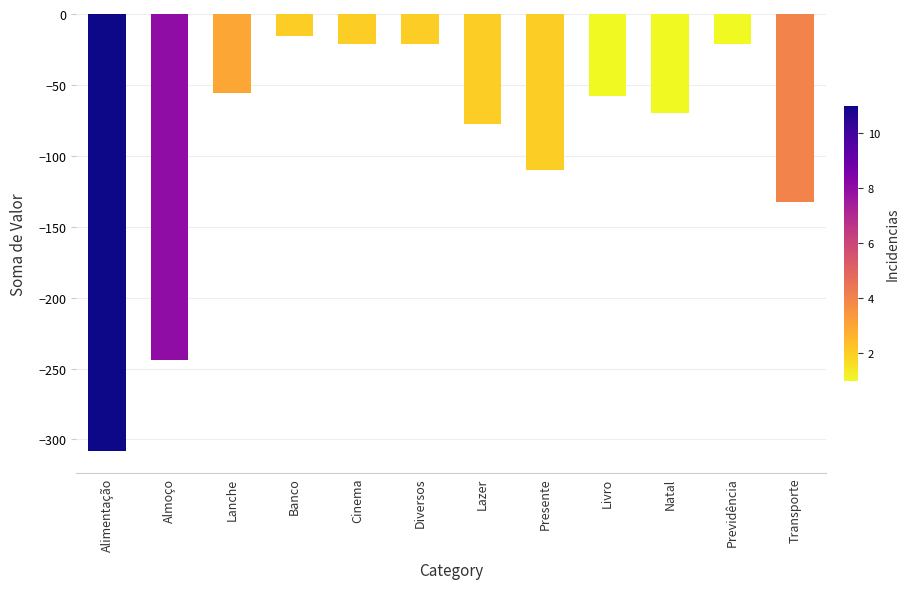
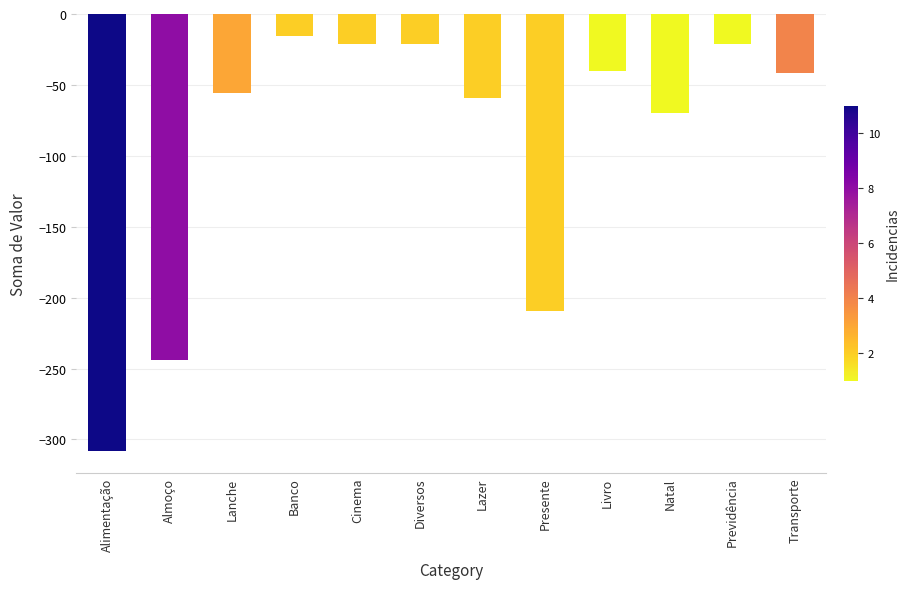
  {
    "Alimentação": -308,
    "Almoço": -244,
    "Lanche": -56,
    "Banco": -16,
    "Cinema": -22,
    "Diversos": -21,
-   "Lazer": -78,
-   "Presente": -110,
-   "Livro": -58,
+   "Lazer": -59,
+   "Presente": -209,
+   "Livro": -40,
    "Natal": -70,
    "Previdência": -21,
-   "Transporte": -132
+   "Transporte": -42
  }
